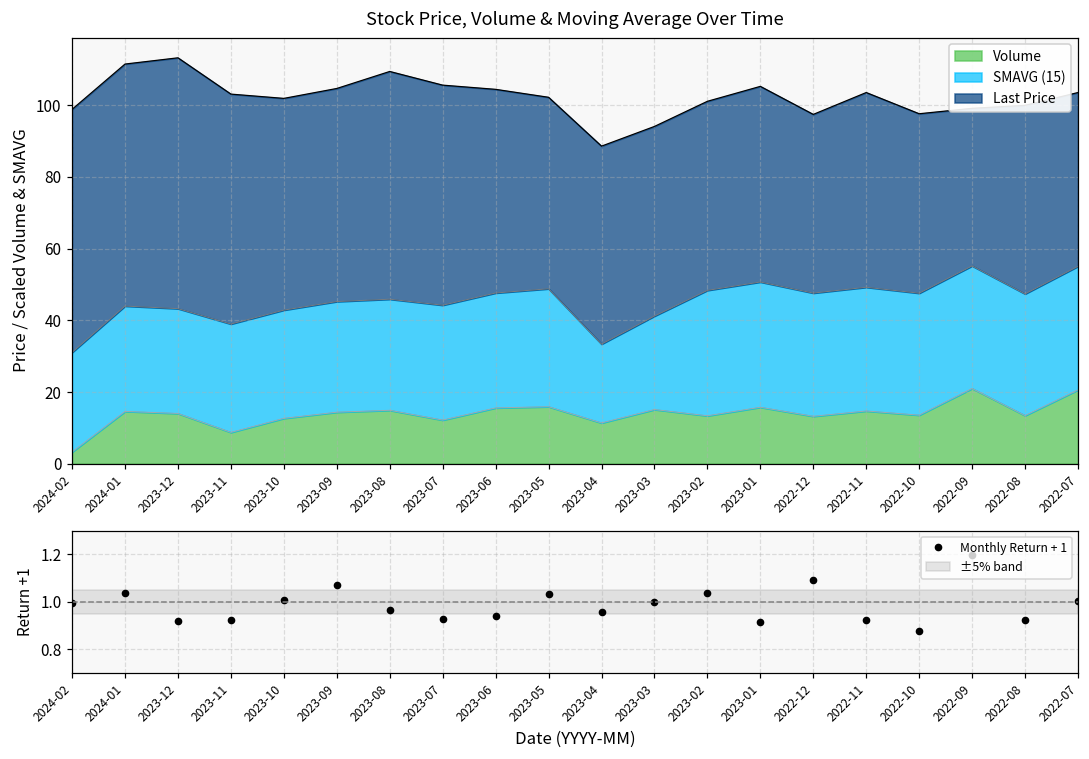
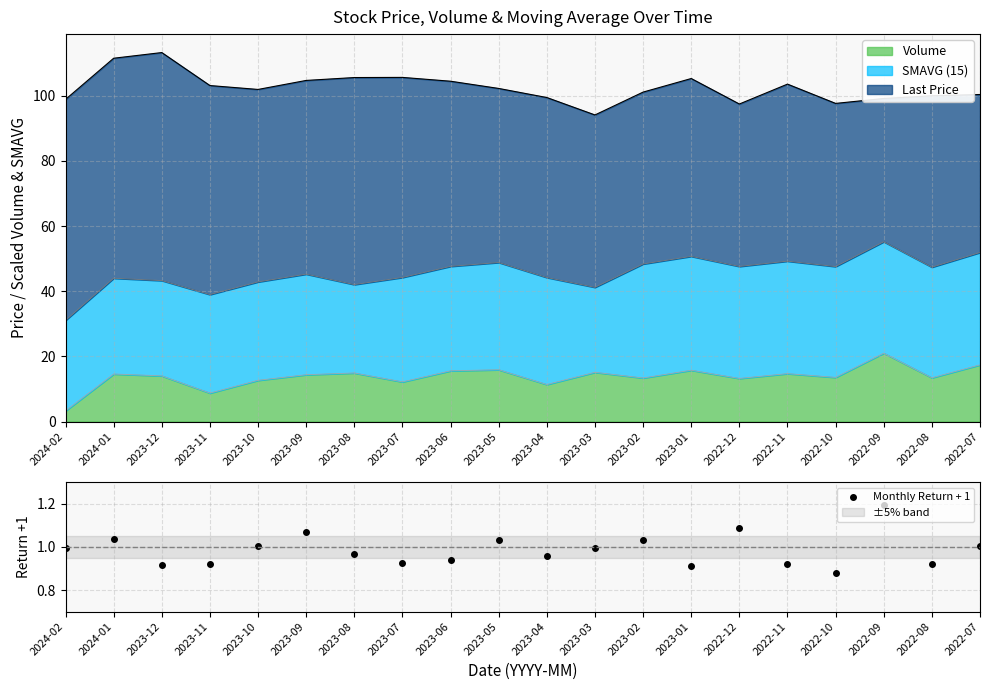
  {
    "Stock Price, Volume & Moving Average Over Time": {
      "Volume": {
        "2024-02": 3,
        "2024-01": 15,
        "2023-12": 14,
        "2023-11": 9,
        "2023-10": 13,
        "2023-09": 14,
        "2023-08": 15,
        "2023-07": 12,
        "2023-06": 16,
        "2023-05": 16,
        "2023-04": 11,
        "2023-03": 15,
        "2023-02": 13,
        "2023-01": 16,
        "2022-12": 13,
        "2022-11": 15,
        "2022-10": 14,
        "2022-09": 21,
        "2022-08": 13,
-       "2022-07": 21
+       "2022-07": 17
      },
      "SMAVG (15)": {
        "2024-02": 28,
        "2024-01": 29,
        "2023-12": 29,
        "2023-11": 30,
        "2023-10": 30,
        "2023-09": 31,
-       "2023-08": 31,
+       "2023-08": 27,
        "2023-07": 32,
        "2023-06": 32,
        "2023-05": 33,
-       "2023-04": 22,
+       "2023-04": 33,
        "2023-03": 26,
        "2023-02": 35,
        "2023-01": 35,
        "2022-12": 34,
        "2022-11": 35,
        "2022-10": 34,
        "2022-09": 34,
        "2022-08": 34,
        "2022-07": 34
      },
      "Last Price": {
        "2024-02": 68,
        "2024-01": 68,
        "2023-12": 70,
        "2023-11": 64,
        "2023-10": 59,
        "2023-09": 59,
        "2023-08": 64,
        "2023-07": 61,
        "2023-06": 57,
        "2023-05": 53,
        "2023-04": 55,
        "2023-03": 53,
        "2023-02": 53,
        "2023-01": 55,
        "2022-12": 50,
        "2022-11": 54,
        "2022-10": 50,
        "2022-07": 48
      }
    }
  }
